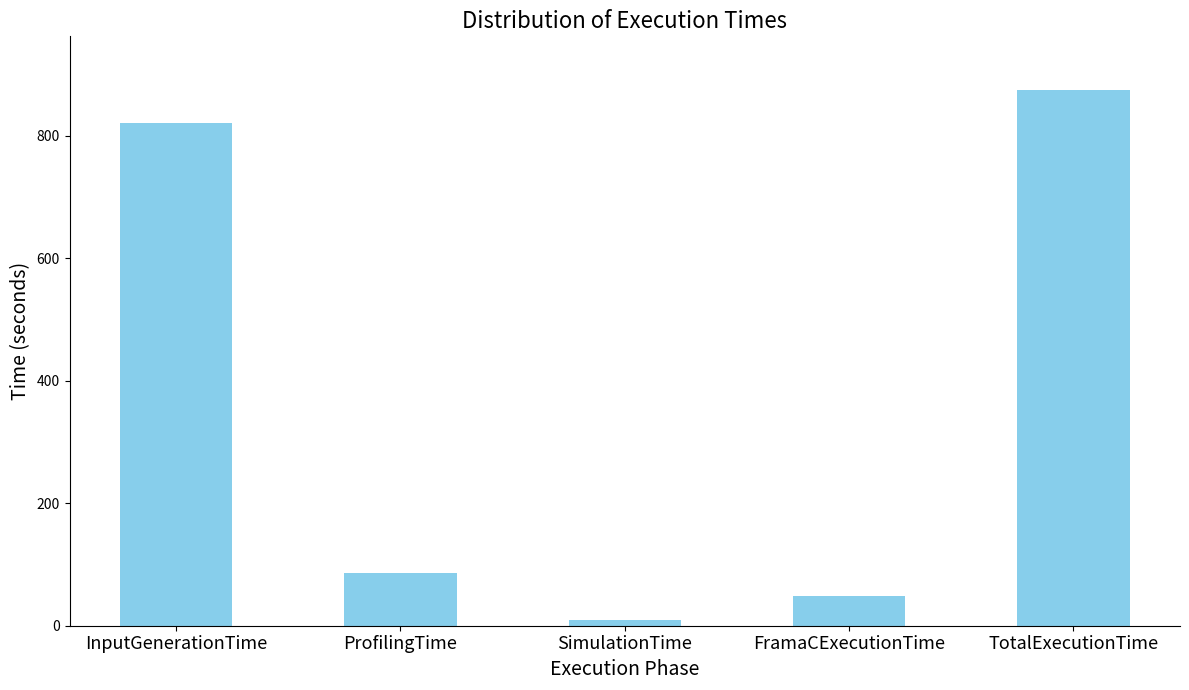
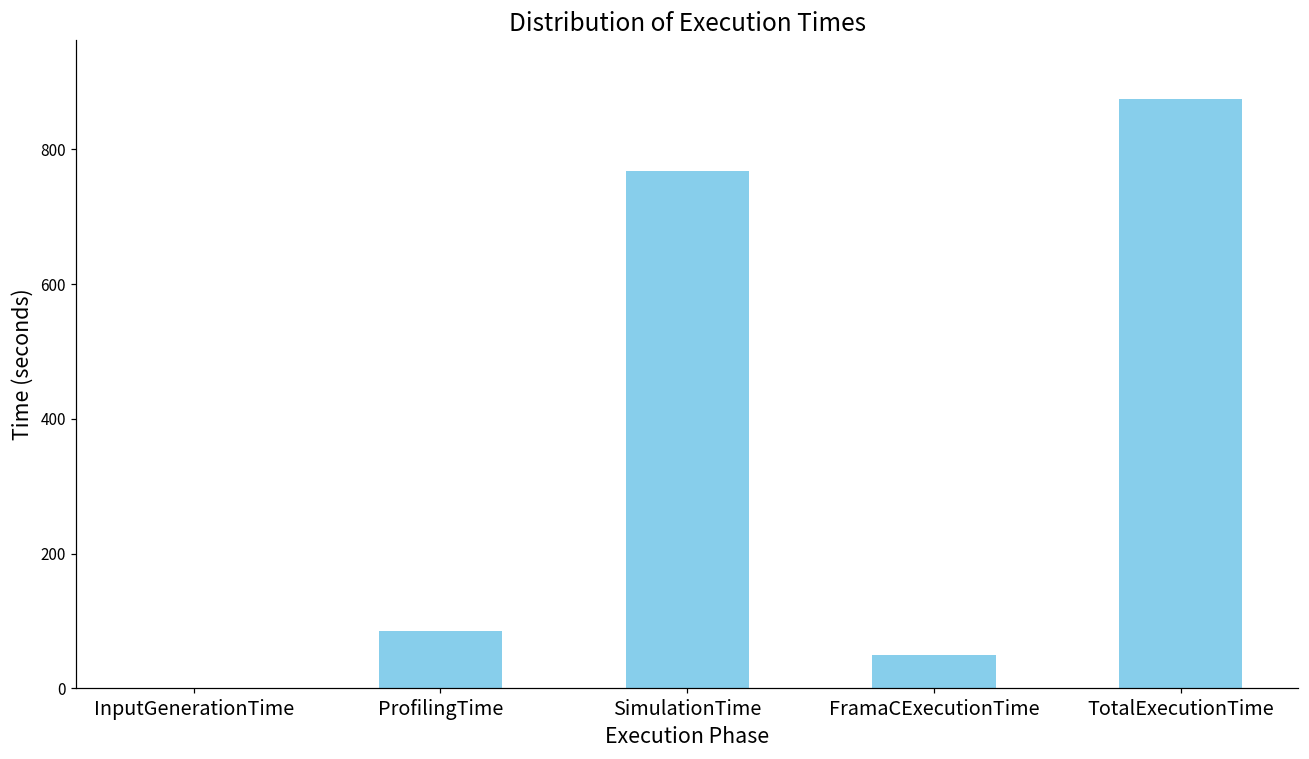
  {
-   "InputGenerationTime": 820,
+   "InputGenerationTime": 0,
    "ProfilingTime": 90,
-   "SimulationTime": 10,
+   "SimulationTime": 770,
    "FramaCExecutionTime": 50,
    "TotalExecutionTime": 870
  }
